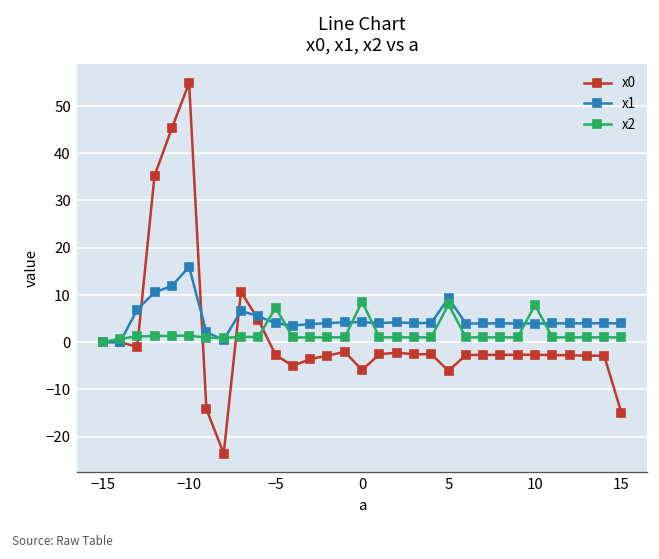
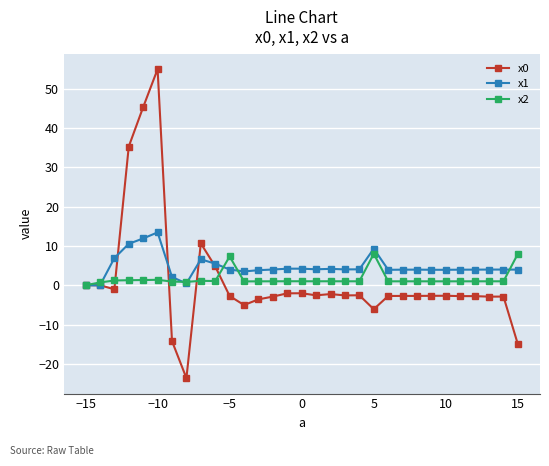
  {
    "x0": {
      "−10": 55,
      "−5": -3,
-     "0": -6,
+     "0": -2,
      "5": -6,
      "10": -3,
      "15": -15
    },
    "x1": {
-     "−10": 16,
+     "−10": 13,
      "−5": 4,
      "0": 4,
      "5": 9,
      "10": 4,
      "15": 4
    },
    "x2": {
      "−10": 1,
      "−5": 7,
-     "0": 9,
+     "0": 1,
      "5": 8,
-     "10": 8,
-     "15": 1
+     "10": 1,
+     "15": 8
    }
  }
